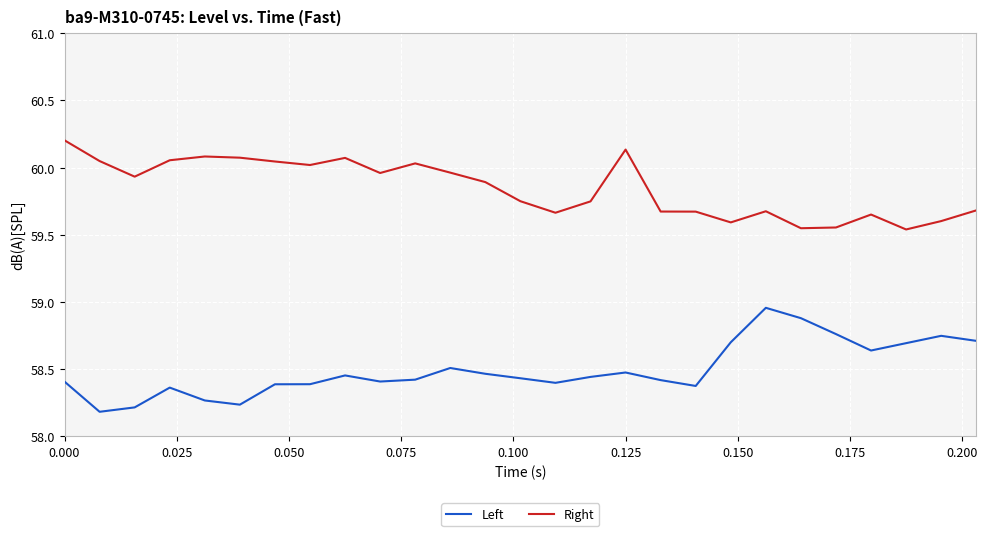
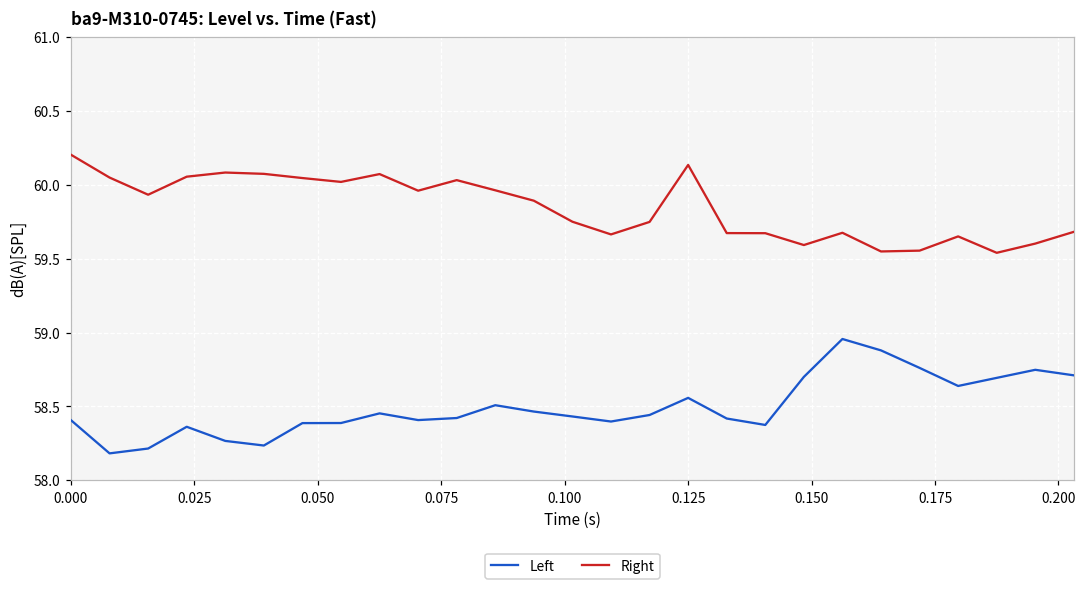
  {
    "Left": {
      "0.000": 58.41,
-     "0.125": 58.47
+     "0.125": 58.56
    },
    "Right": {
      "0.000": 60.20,
      "0.125": 60.13
    }
  }
